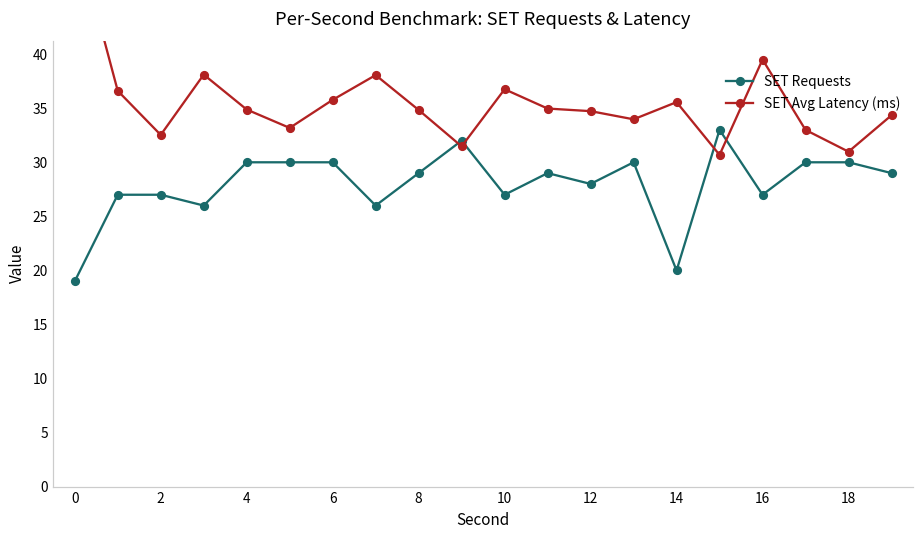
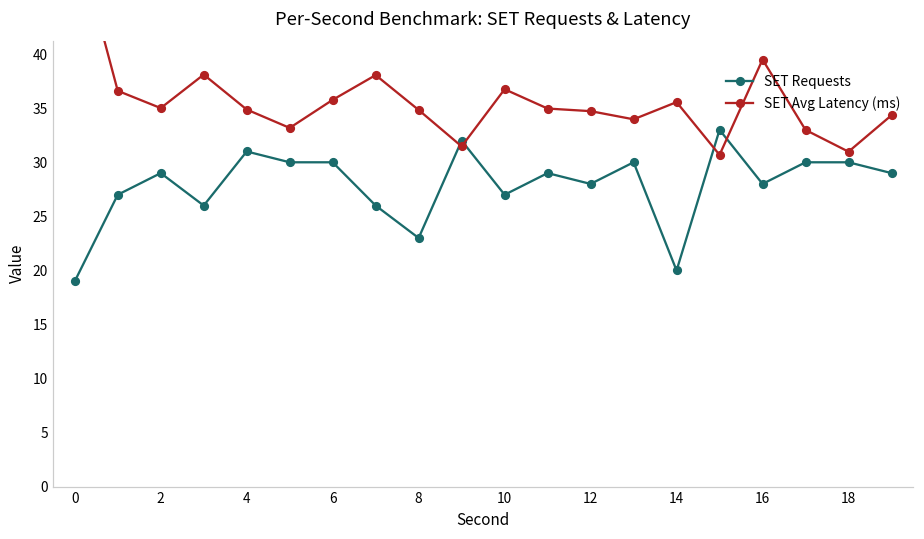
  {
    "SET Requests": {
      "0": 19,
-     "2": 27,
-     "4": 30,
+     "2": 29,
+     "4": 31,
      "6": 30,
-     "8": 29,
+     "8": 23,
      "10": 27,
      "12": 28,
      "14": 20,
-     "16": 27,
+     "16": 28,
      "18": 30
    },
    "SET Avg Latency (ms)": {
-     "2": 33,
+     "2": 35,
      "4": 35,
      "6": 36,
      "8": 35,
      "10": 37,
      "12": 35,
      "14": 36,
      "16": 39,
      "18": 31
    }
  }
